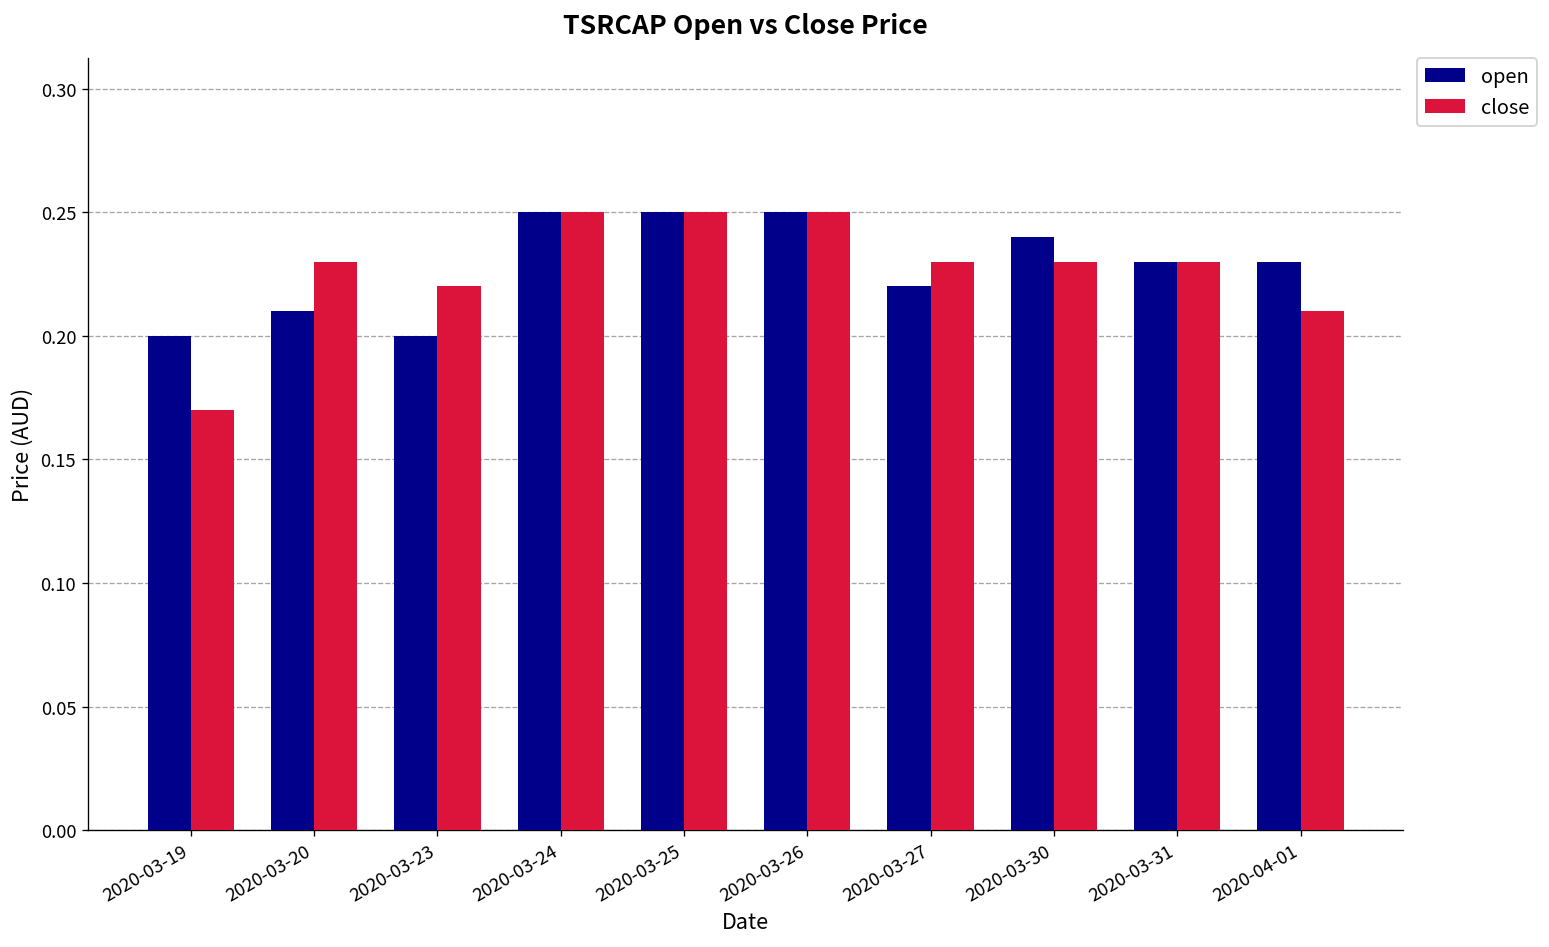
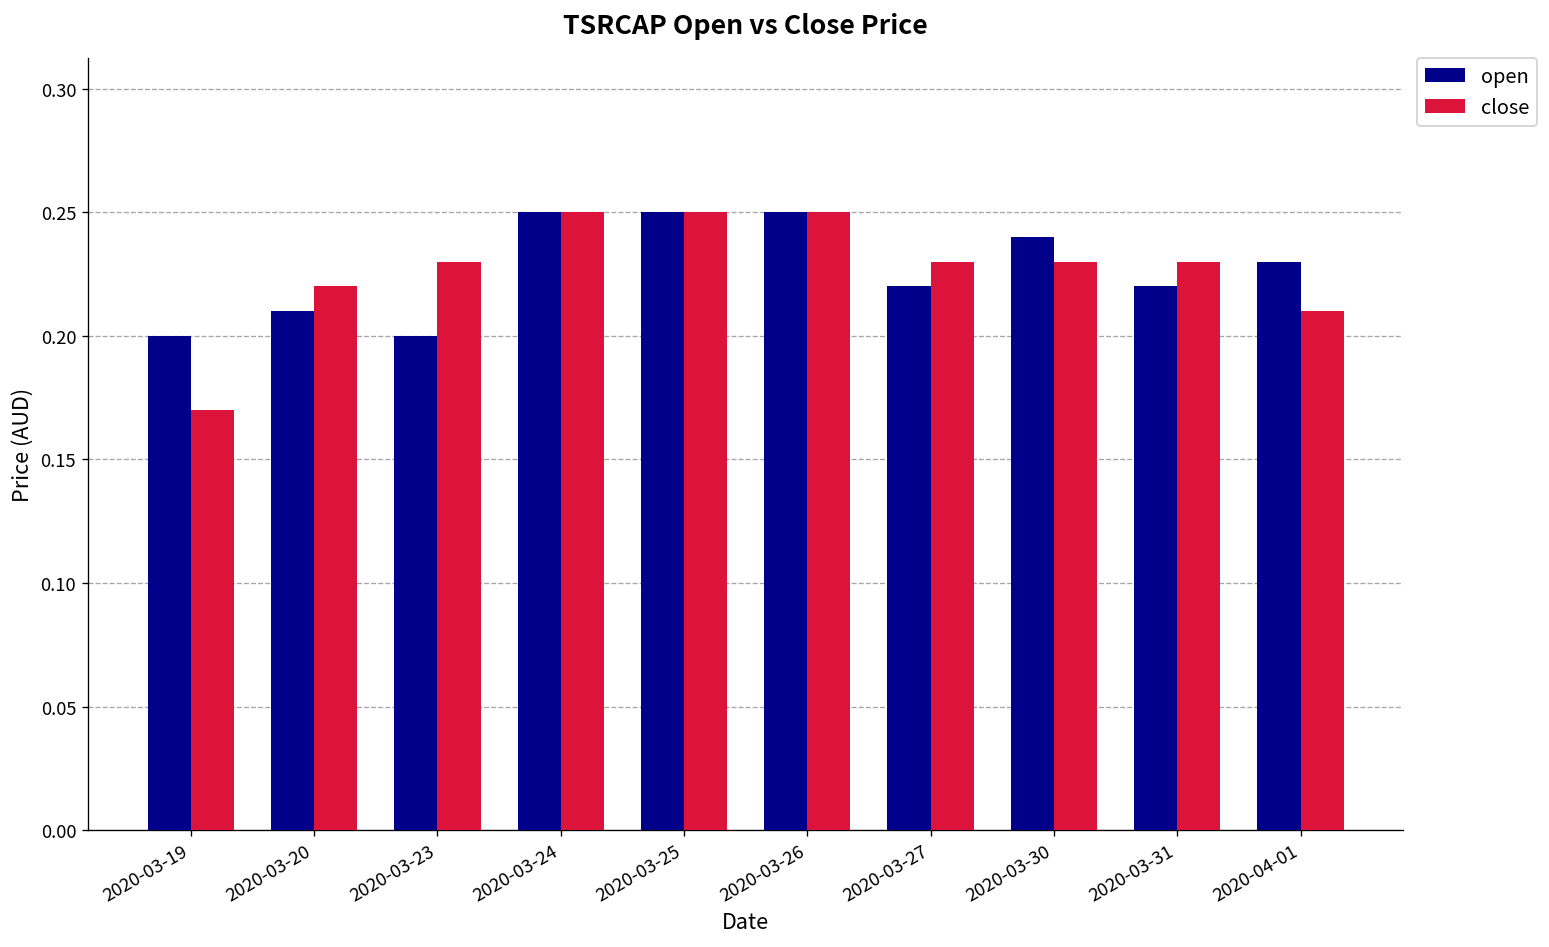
  {
    "open": {
      "2020-03-19": 0.20,
      "2020-03-20": 0.21,
      "2020-03-23": 0.20,
      "2020-03-24": 0.25,
      "2020-03-25": 0.25,
      "2020-03-26": 0.25,
      "2020-03-27": 0.22,
      "2020-03-30": 0.24,
-     "2020-03-31": 0.23,
+     "2020-03-31": 0.22,
      "2020-04-01": 0.23
    },
    "close": {
      "2020-03-19": 0.17,
-     "2020-03-20": 0.23,
-     "2020-03-23": 0.22,
+     "2020-03-20": 0.22,
+     "2020-03-23": 0.23,
      "2020-03-24": 0.25,
      "2020-03-25": 0.25,
      "2020-03-26": 0.25,
      "2020-03-27": 0.23,
      "2020-03-30": 0.23,
      "2020-03-31": 0.23,
      "2020-04-01": 0.21
    }
  }
